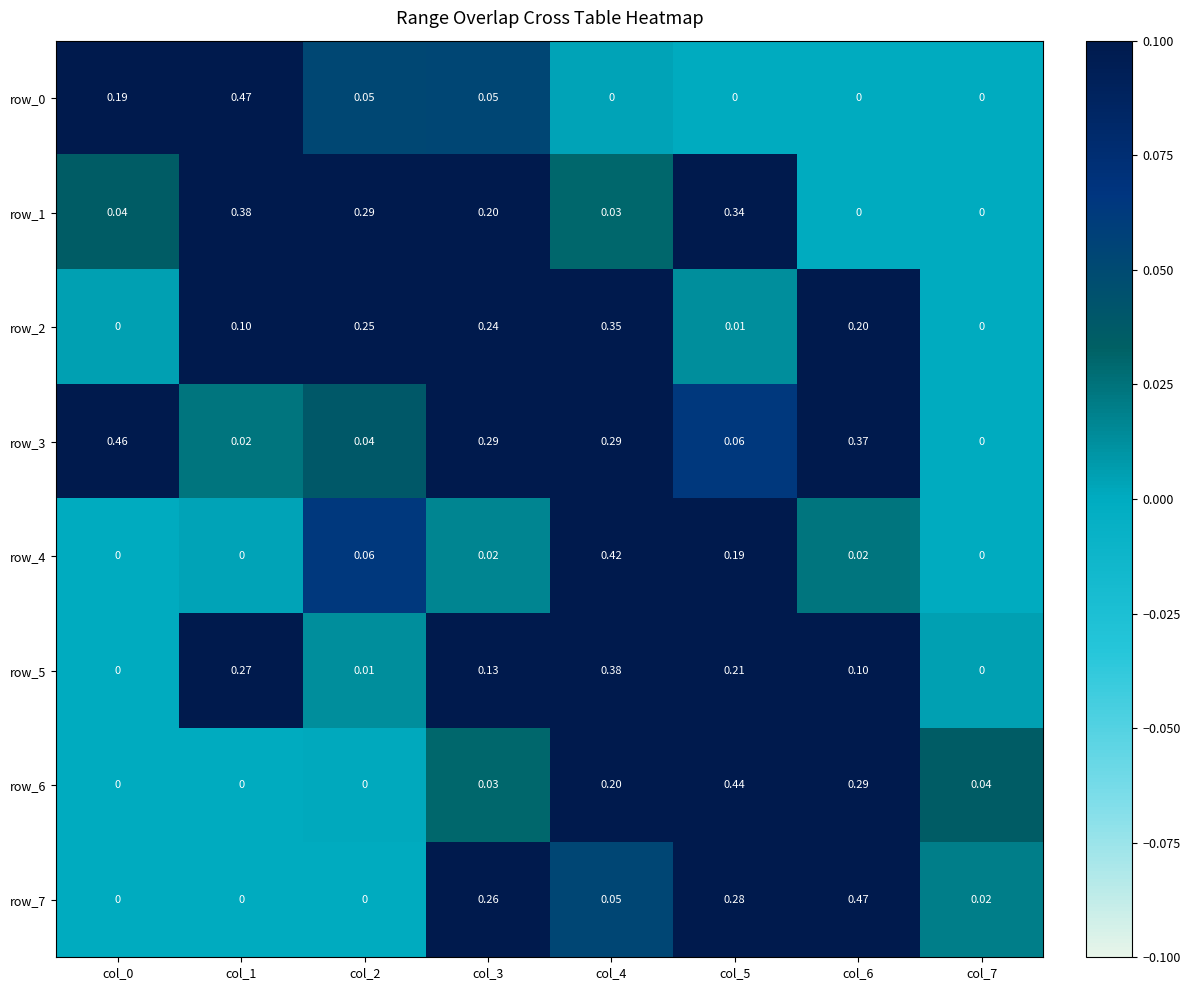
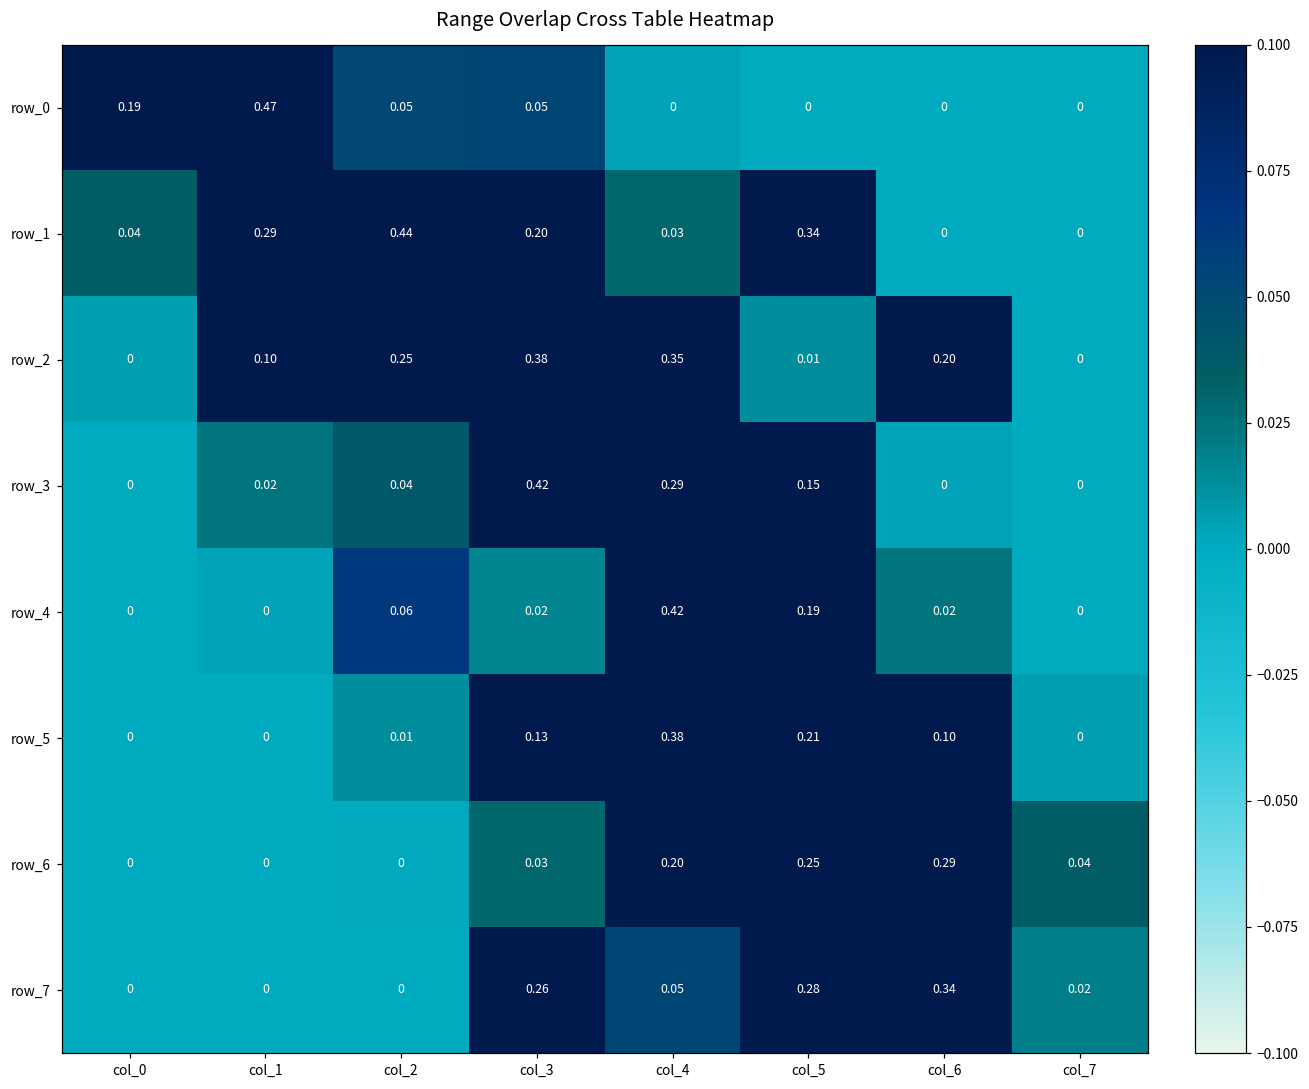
  {
    "row_0": {
      "col_0": 0.19,
      "col_1": 0.47,
      "col_2": 0.05,
      "col_3": 0.05,
      "col_4": 0,
      "col_5": 0,
      "col_6": 0,
      "col_7": 0
    },
    "row_1": {
      "col_0": 0.04,
-     "col_1": 0.38,
-     "col_2": 0.29,
+     "col_1": 0.29,
+     "col_2": 0.44,
      "col_3": 0.20,
      "col_4": 0.03,
      "col_5": 0.34,
      "col_6": 0,
      "col_7": 0
    },
    "row_2": {
      "col_0": 0,
      "col_1": 0.10,
      "col_2": 0.25,
-     "col_3": 0.24,
+     "col_3": 0.38,
      "col_4": 0.35,
      "col_5": 0.01,
      "col_6": 0.20,
      "col_7": 0
    },
    "row_3": {
-     "col_0": 0.46,
+     "col_0": 0,
      "col_1": 0.02,
      "col_2": 0.04,
-     "col_3": 0.29,
+     "col_3": 0.42,
      "col_4": 0.29,
-     "col_5": 0.06,
-     "col_6": 0.37,
+     "col_5": 0.15,
+     "col_6": 0,
      "col_7": 0
    },
    "row_4": {
      "col_0": 0,
      "col_1": 0,
      "col_2": 0.06,
      "col_3": 0.02,
      "col_4": 0.42,
      "col_5": 0.19,
      "col_6": 0.02,
      "col_7": 0
    },
    "row_5": {
      "col_0": 0,
-     "col_1": 0.27,
+     "col_1": 0,
      "col_2": 0.01,
      "col_3": 0.13,
      "col_4": 0.38,
      "col_5": 0.21,
      "col_6": 0.10,
      "col_7": 0
    },
    "row_6": {
      "col_0": 0,
      "col_1": 0,
      "col_2": 0,
      "col_3": 0.03,
      "col_4": 0.20,
-     "col_5": 0.44,
+     "col_5": 0.25,
      "col_6": 0.29,
      "col_7": 0.04
    },
    "row_7": {
      "col_0": 0,
      "col_1": 0,
      "col_2": 0,
      "col_3": 0.26,
      "col_4": 0.05,
      "col_5": 0.28,
-     "col_6": 0.47,
+     "col_6": 0.34,
      "col_7": 0.02
    }
  }
